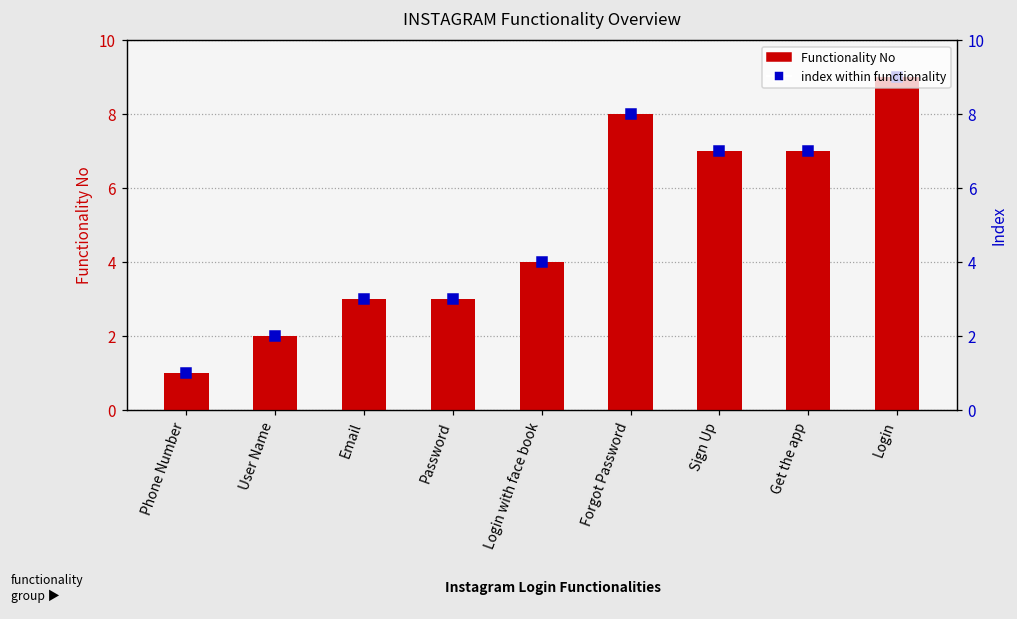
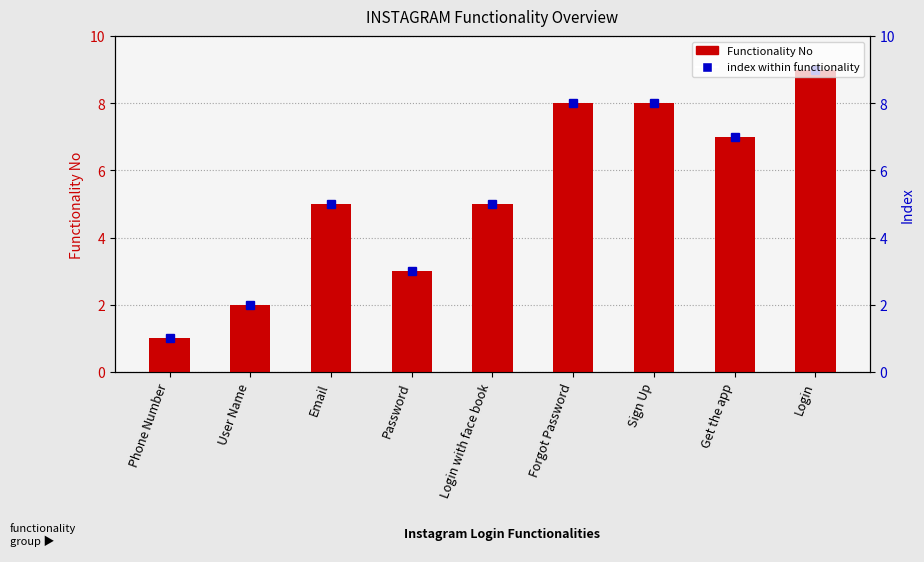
  {
    "Functionality No": {
      "Phone Number": 1,
      "User Name": 2,
-     "Email": 3,
+     "Email": 5,
      "Password": 3,
-     "Login with face book": 4,
+     "Login with face book": 5,
      "Forgot Password": 8,
-     "Sign Up": 7,
+     "Sign Up": 8,
      "Get the app": 7
    }
  }
